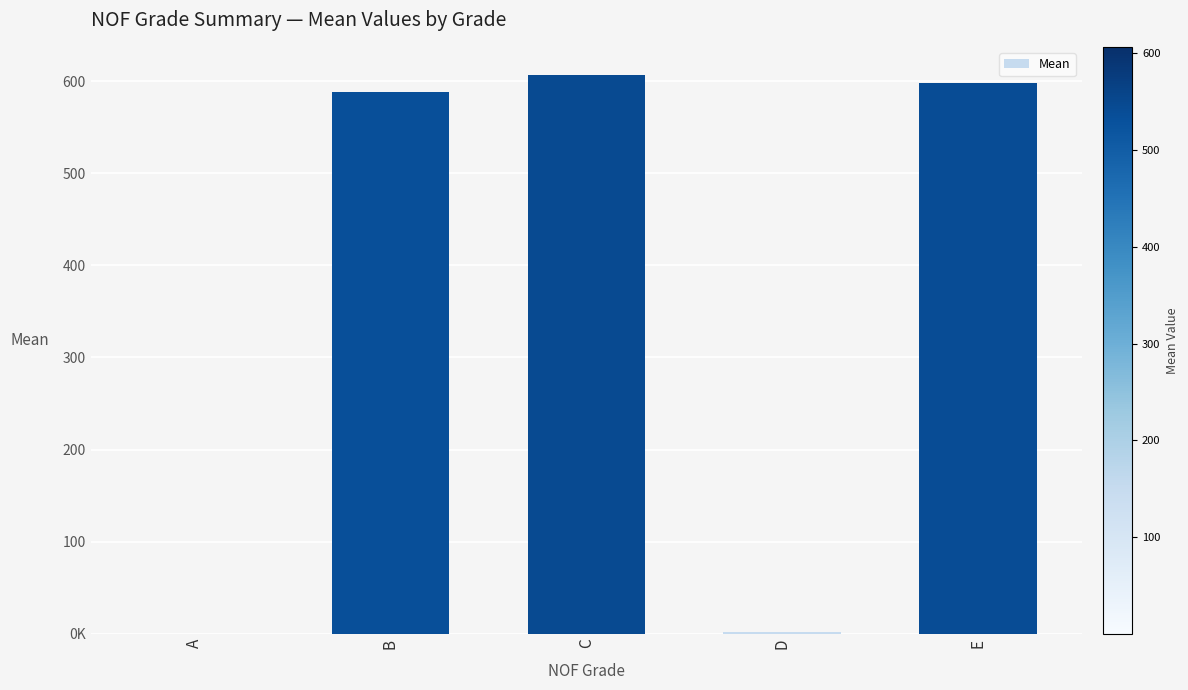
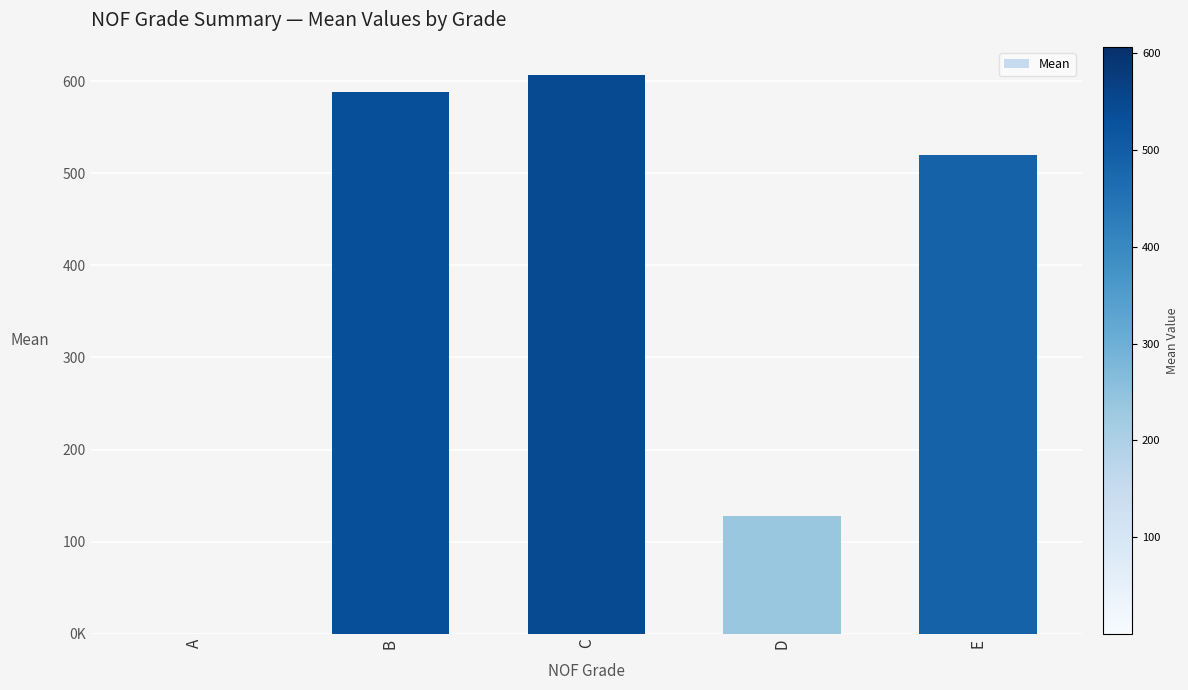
  {
    "B": 590,
    "C": 610,
-   "D": 0,
-   "E": 600
+   "D": 130,
+   "E": 520
  }
